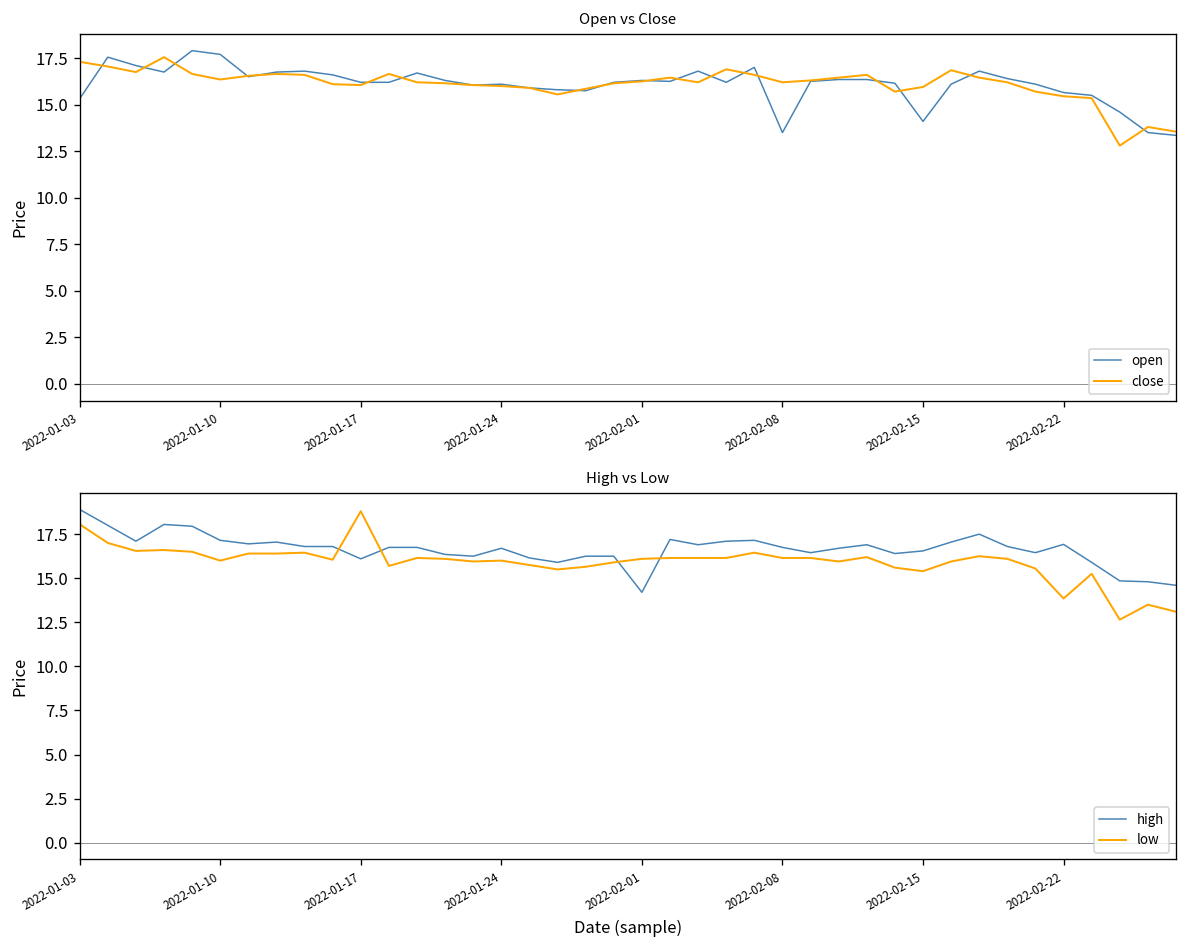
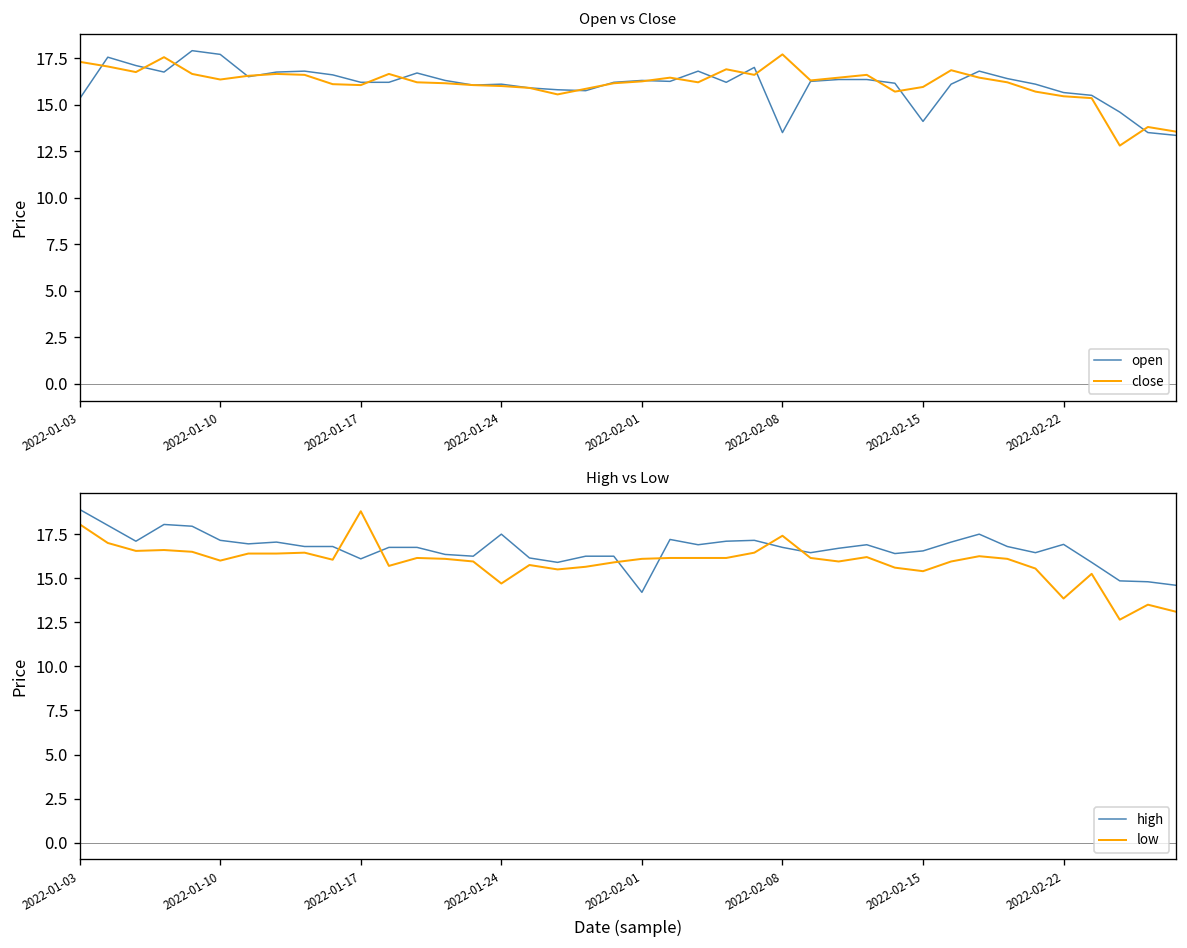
  {
    "Open vs Close": {
      "open": {
        "2022-01-03": 15.3,
        "2022-01-10": 17.7,
        "2022-02-08": 13.5,
        "2022-02-15": 14.1,
        "2022-02-22": 15.7
      },
      "close": {
        "2022-01-03": 17.3,
        "2022-01-10": 16.4,
-       "2022-02-08": 16.2,
+       "2022-02-08": 17.7,
        "2022-02-15": 16.0,
        "2022-02-22": 15.5
      }
    },
    "High vs Low": {
      "high": {
        "2022-01-03": 18.9,
        "2022-01-10": 17.2,
        "2022-01-17": 16.1,
-       "2022-01-24": 16.7,
+       "2022-01-24": 17.5,
        "2022-02-01": 14.2,
        "2022-02-08": 16.8,
        "2022-02-15": 16.6,
        "2022-02-22": 16.9
      },
      "low": {
        "2022-01-03": 18.1,
        "2022-01-10": 16.0,
        "2022-01-17": 18.8,
-       "2022-01-24": 16.0,
+       "2022-01-24": 14.7,
        "2022-02-01": 16.1,
-       "2022-02-08": 16.2,
+       "2022-02-08": 17.4,
        "2022-02-15": 15.4,
        "2022-02-22": 13.9
      }
    }
  }
